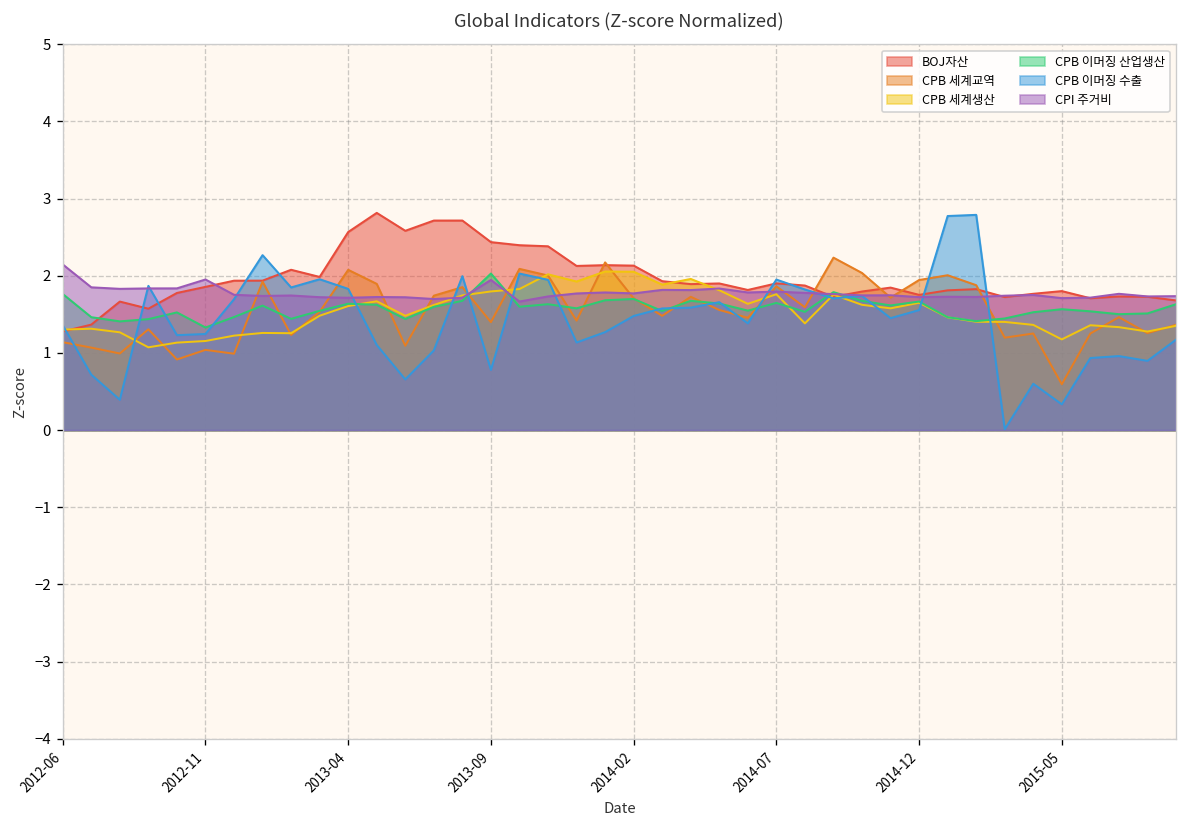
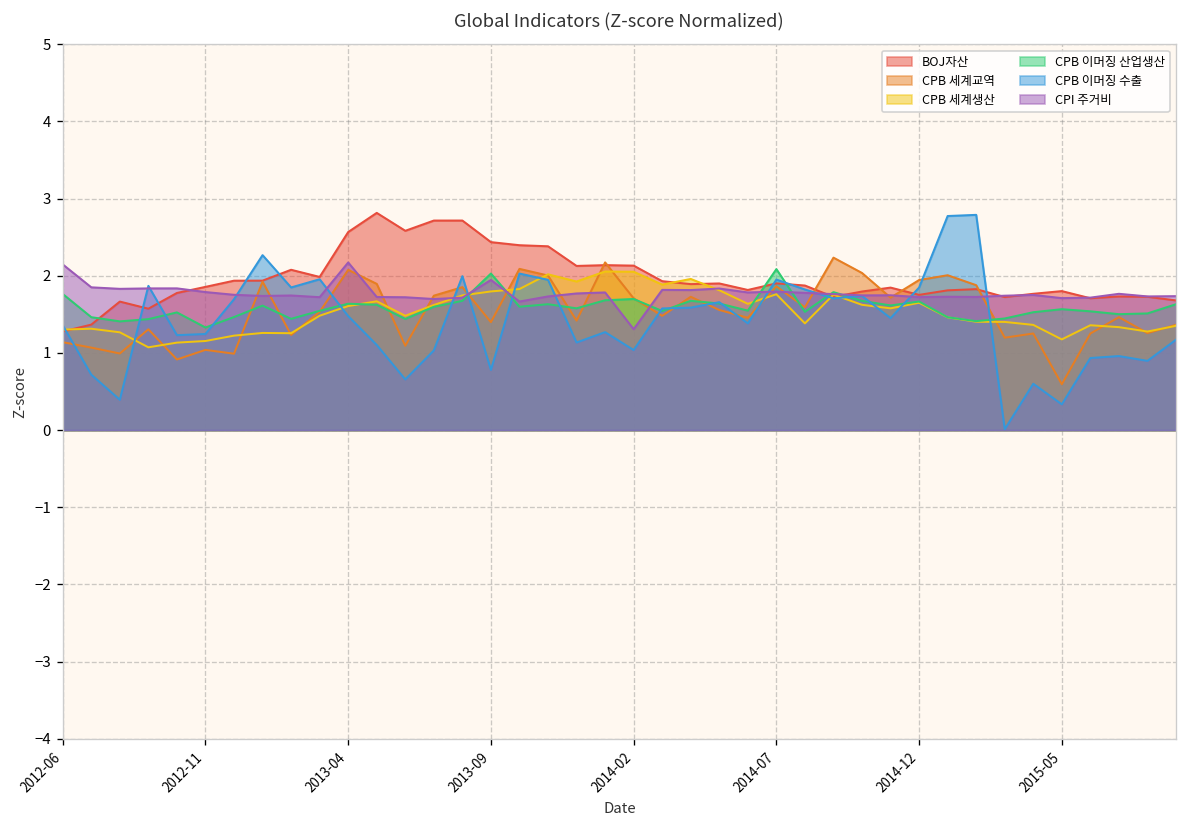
  {
    "CPB 이머징 산업생산": {
      "2012-06": 1.8,
      "2012-11": 1.3,
      "2013-09": 2.0,
-     "2014-07": 1.6,
+     "2014-07": 2.1,
      "2015-05": 1.6
    },
    "CPB 이머징 수출": {
      "2012-06": 1.4,
      "2012-11": 1.2,
-     "2013-04": 1.8,
+     "2013-04": 1.5,
      "2013-09": 0.8,
-     "2014-02": 1.5,
+     "2014-02": 1.0,
      "2014-07": 2.0,
-     "2014-12": 1.6,
+     "2014-12": 1.8,
      "2015-05": 0.3
    },
    "CPI 주거비": {
      "2012-06": 2.1,
-     "2012-11": 2.0,
-     "2013-04": 1.7,
+     "2012-11": 1.8,
+     "2013-04": 2.2,
      "2013-09": 1.9,
-     "2014-02": 1.8,
+     "2014-02": 1.3,
      "2015-05": 1.7
    }
  }
